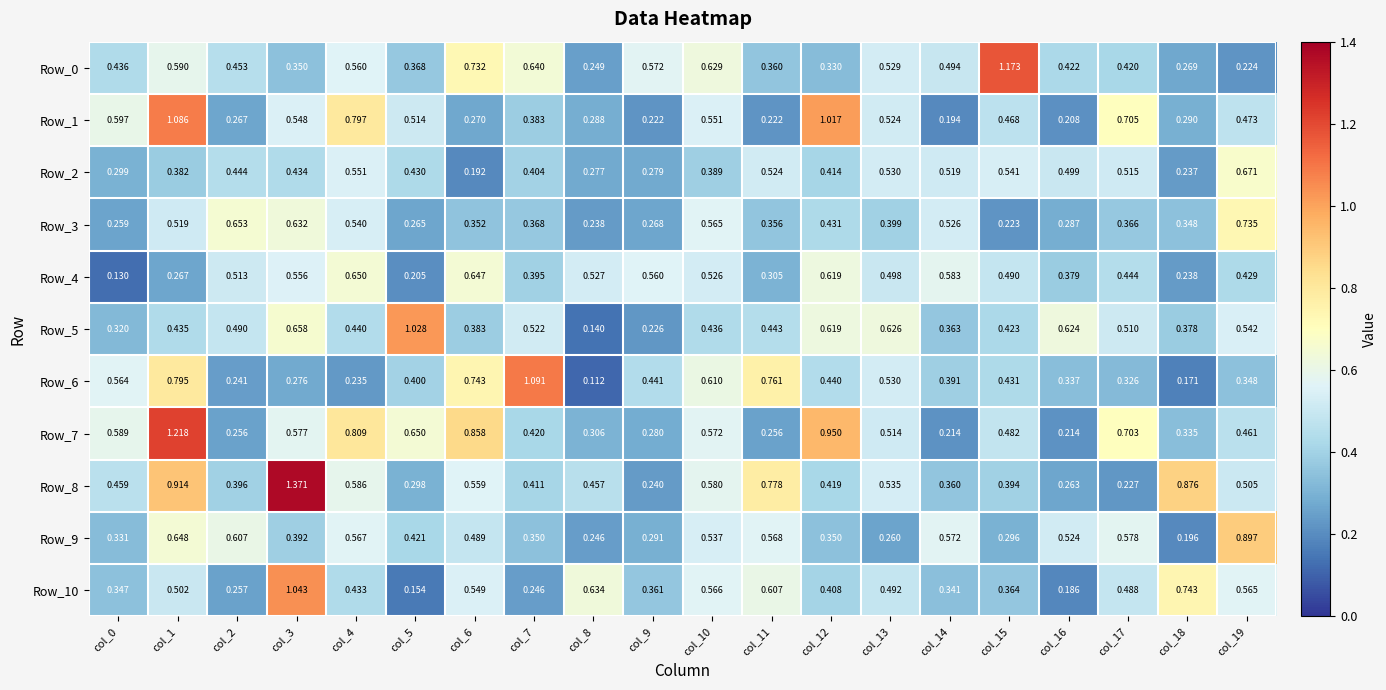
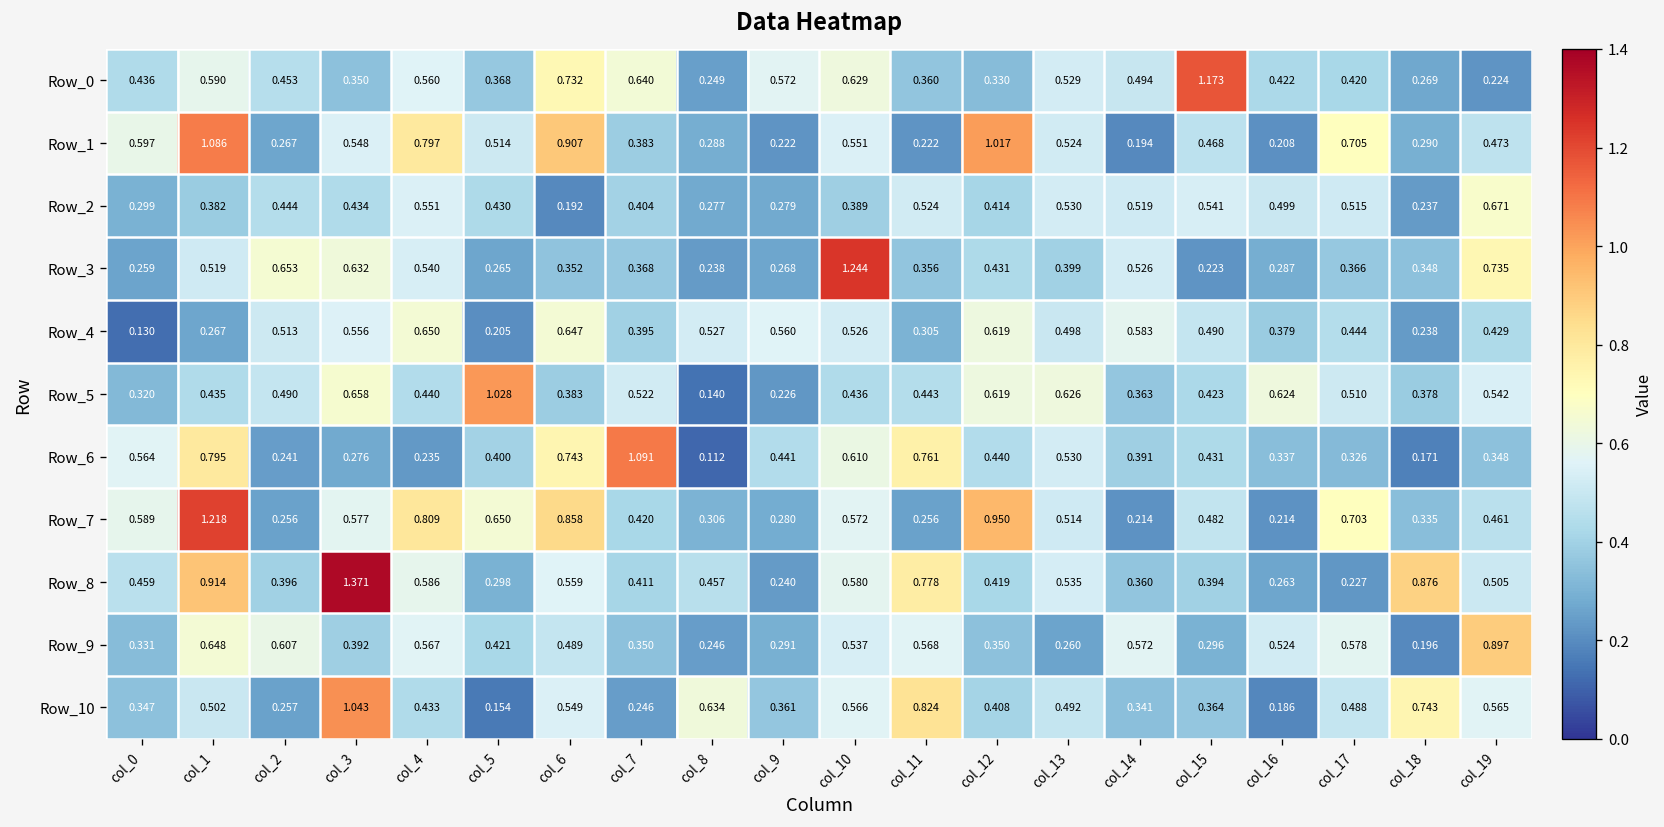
  {
    "Row_1": {
      "col_0": 0.597,
      "col_1": 1.086,
      "col_2": 0.267,
      "col_3": 0.548,
      "col_4": 0.797,
      "col_5": 0.514,
-     "col_6": 0.270,
+     "col_6": 0.907,
      "col_7": 0.383,
      "col_8": 0.288,
      "col_9": 0.222,
      "col_10": 0.551,
      "col_11": 0.222,
      "col_12": 1.017,
      "col_13": 0.524,
      "col_14": 0.194,
      "col_15": 0.468,
      "col_16": 0.208,
      "col_17": 0.705,
      "col_18": 0.290,
      "col_19": 0.473
    },
    "Row_3": {
      "col_0": 0.259,
      "col_1": 0.519,
      "col_2": 0.653,
      "col_3": 0.632,
      "col_4": 0.540,
      "col_5": 0.265,
      "col_6": 0.352,
      "col_7": 0.368,
      "col_8": 0.238,
      "col_9": 0.268,
-     "col_10": 0.565,
+     "col_10": 1.244,
      "col_11": 0.356,
      "col_12": 0.431,
      "col_13": 0.399,
      "col_14": 0.526,
      "col_15": 0.223,
      "col_16": 0.287,
      "col_17": 0.366,
      "col_18": 0.348,
      "col_19": 0.735
    },
    "Row_10": {
      "col_0": 0.347,
      "col_1": 0.502,
      "col_2": 0.257,
      "col_3": 1.043,
      "col_4": 0.433,
      "col_5": 0.154,
      "col_6": 0.549,
      "col_7": 0.246,
      "col_8": 0.634,
      "col_9": 0.361,
      "col_10": 0.566,
-     "col_11": 0.607,
+     "col_11": 0.824,
      "col_12": 0.408,
      "col_13": 0.492,
      "col_14": 0.341,
      "col_15": 0.364,
      "col_16": 0.186,
      "col_17": 0.488,
      "col_18": 0.743,
      "col_19": 0.565
    }
  }
